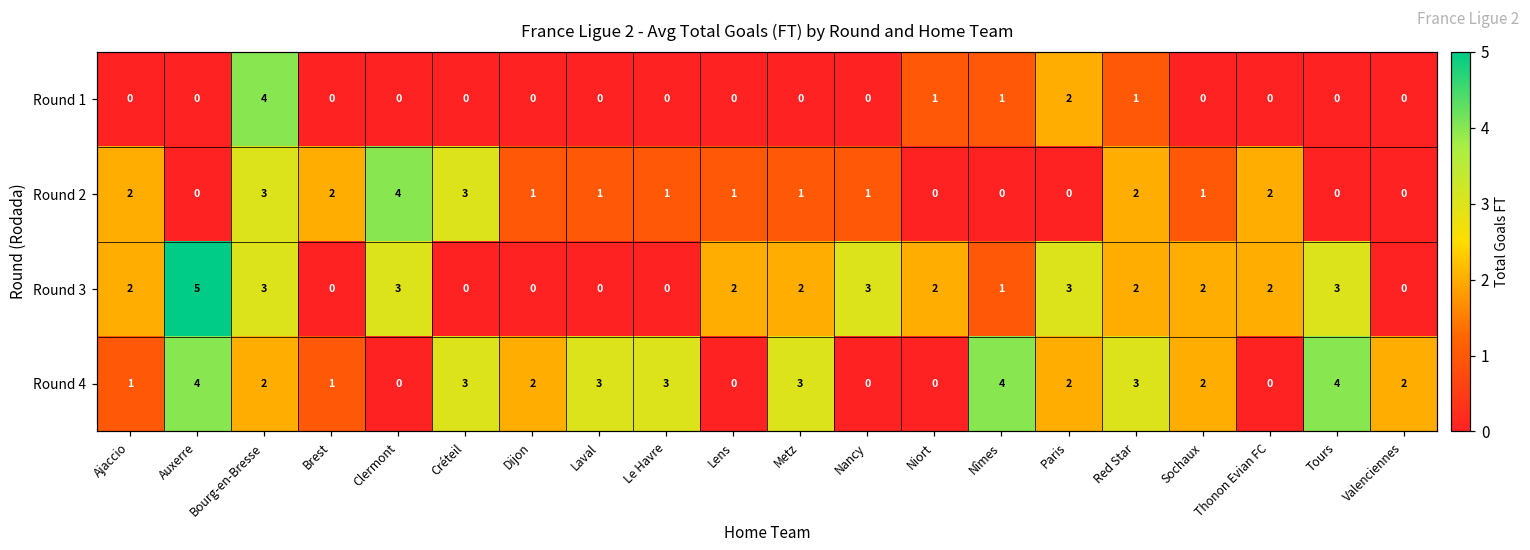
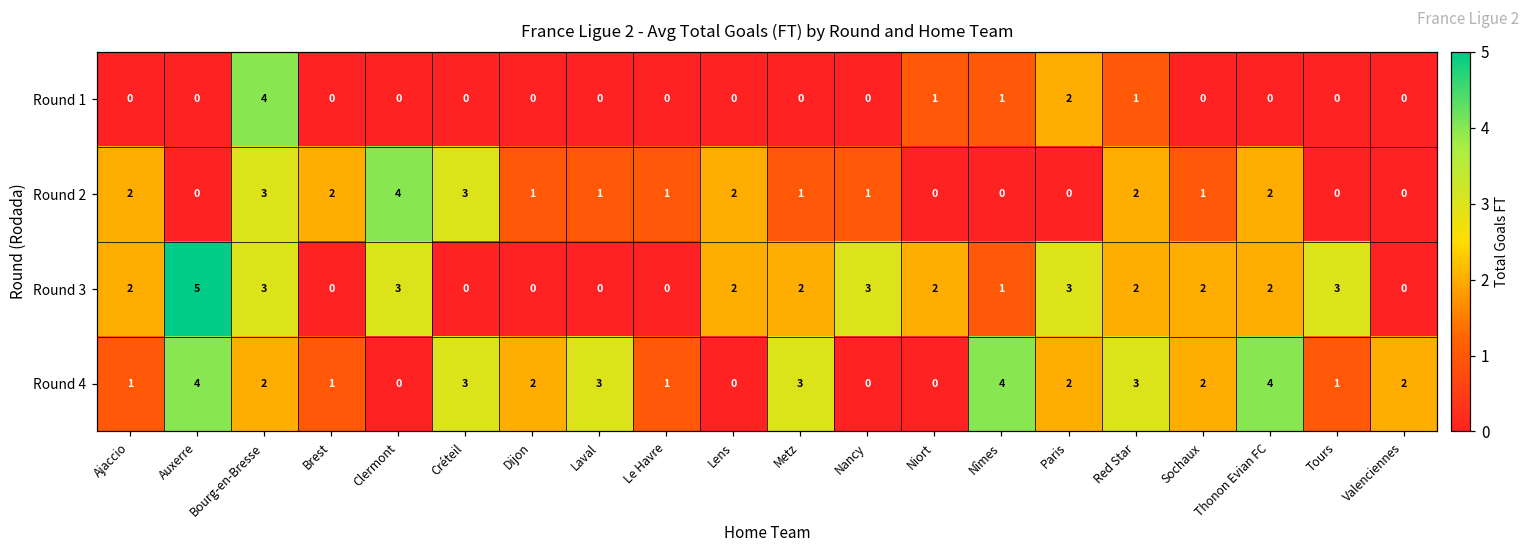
  {
    "Round 1": {
      "Ajaccio": 0,
      "Auxerre": 0,
      "Bourg-en-Bresse": 4,
      "Brest": 0,
      "Clermont": 0,
      "Créteil": 0,
      "Dijon": 0,
      "Laval": 0,
      "Le Havre": 0,
      "Lens": 0,
      "Metz": 0,
      "Nancy": 0,
      "Niort": 1,
      "Nîmes": 1,
      "Paris": 2,
      "Red Star": 1,
      "Sochaux": 0,
      "Thonon Evian FC": 0,
      "Tours": 0,
      "Valenciennes": 0
    },
    "Round 2": {
      "Ajaccio": 2,
      "Auxerre": 0,
      "Bourg-en-Bresse": 3,
      "Brest": 2,
      "Clermont": 4,
      "Créteil": 3,
      "Dijon": 1,
      "Laval": 1,
      "Le Havre": 1,
-     "Lens": 1,
+     "Lens": 2,
      "Metz": 1,
      "Nancy": 1,
      "Niort": 0,
      "Nîmes": 0,
      "Paris": 0,
      "Red Star": 2,
      "Sochaux": 1,
      "Thonon Evian FC": 2,
      "Tours": 0,
      "Valenciennes": 0
    },
    "Round 3": {
      "Ajaccio": 2,
      "Auxerre": 5,
      "Bourg-en-Bresse": 3,
      "Brest": 0,
      "Clermont": 3,
      "Créteil": 0,
      "Dijon": 0,
      "Laval": 0,
      "Le Havre": 0,
      "Lens": 2,
      "Metz": 2,
      "Nancy": 3,
      "Niort": 2,
      "Nîmes": 1,
      "Paris": 3,
      "Red Star": 2,
      "Sochaux": 2,
      "Thonon Evian FC": 2,
      "Tours": 3,
      "Valenciennes": 0
    },
    "Round 4": {
      "Ajaccio": 1,
      "Auxerre": 4,
      "Bourg-en-Bresse": 2,
      "Brest": 1,
      "Clermont": 0,
      "Créteil": 3,
      "Dijon": 2,
      "Laval": 3,
-     "Le Havre": 3,
+     "Le Havre": 1,
      "Lens": 0,
      "Metz": 3,
      "Nancy": 0,
      "Niort": 0,
      "Nîmes": 4,
      "Paris": 2,
      "Red Star": 3,
      "Sochaux": 2,
-     "Thonon Evian FC": 0,
-     "Tours": 4,
+     "Thonon Evian FC": 4,
+     "Tours": 1,
      "Valenciennes": 2
    }
  }
